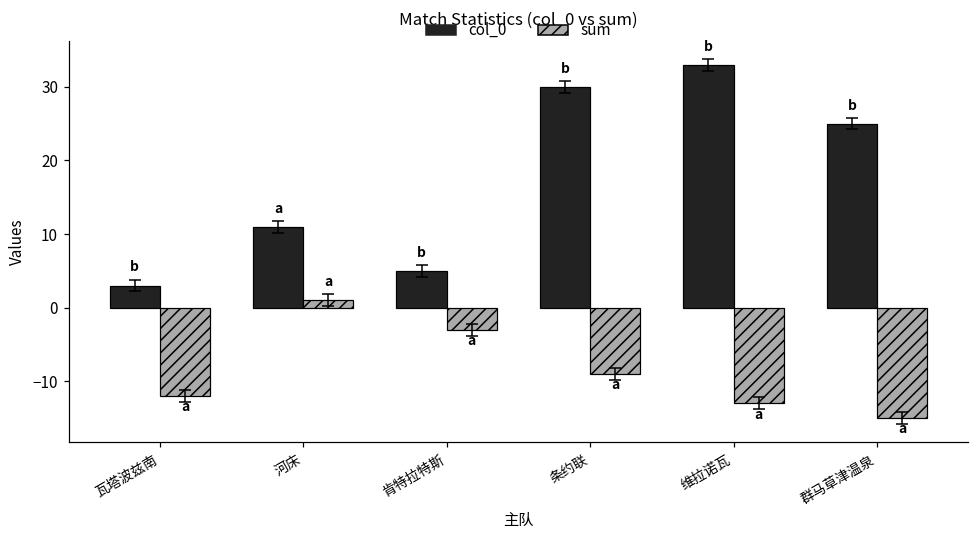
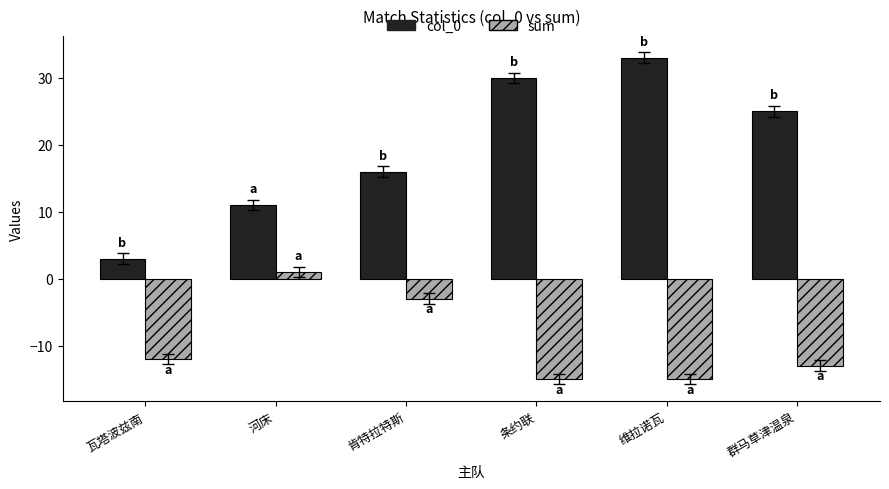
  {
    "col_0": {
      "瓦塔波兹南": 3,
      "河床": 11,
-     "肯特拉特斯": 5,
+     "肯特拉特斯": 16,
      "条约联": 30,
      "维拉诺瓦": 33,
      "群马草津温泉": 25
    },
    "sum": {
      "瓦塔波兹南": -12,
      "河床": 1,
      "肯特拉特斯": -3,
-     "条约联": -9,
-     "维拉诺瓦": -13,
-     "群马草津温泉": -15
+     "条约联": -15,
+     "维拉诺瓦": -15,
+     "群马草津温泉": -13
    }
  }
